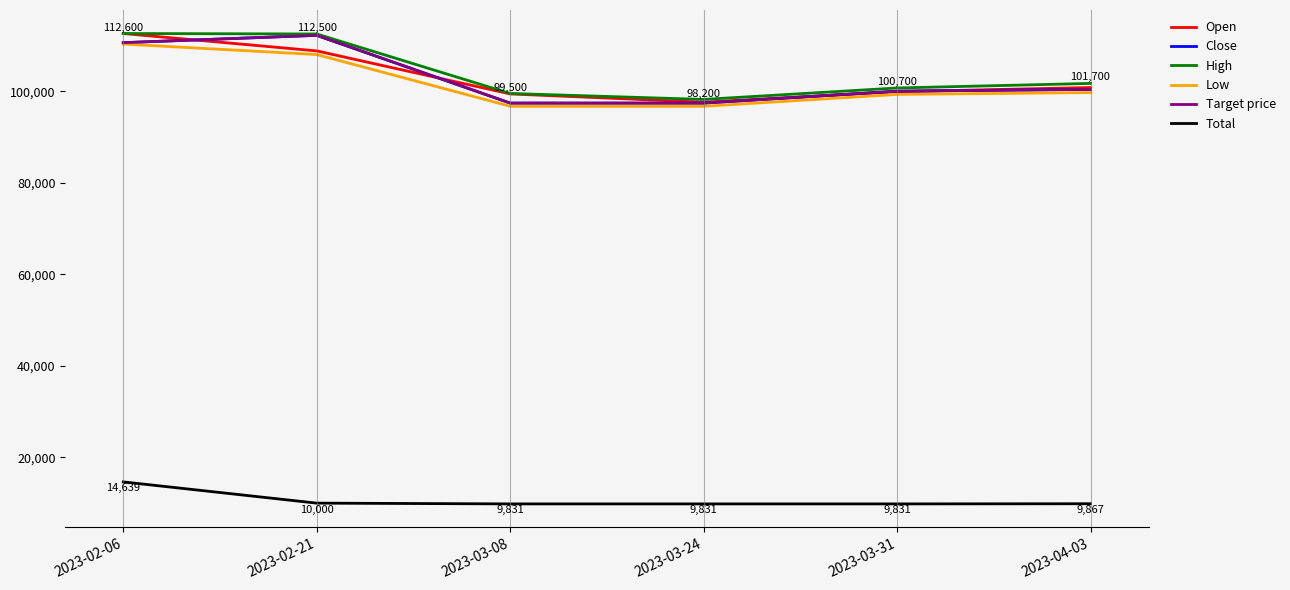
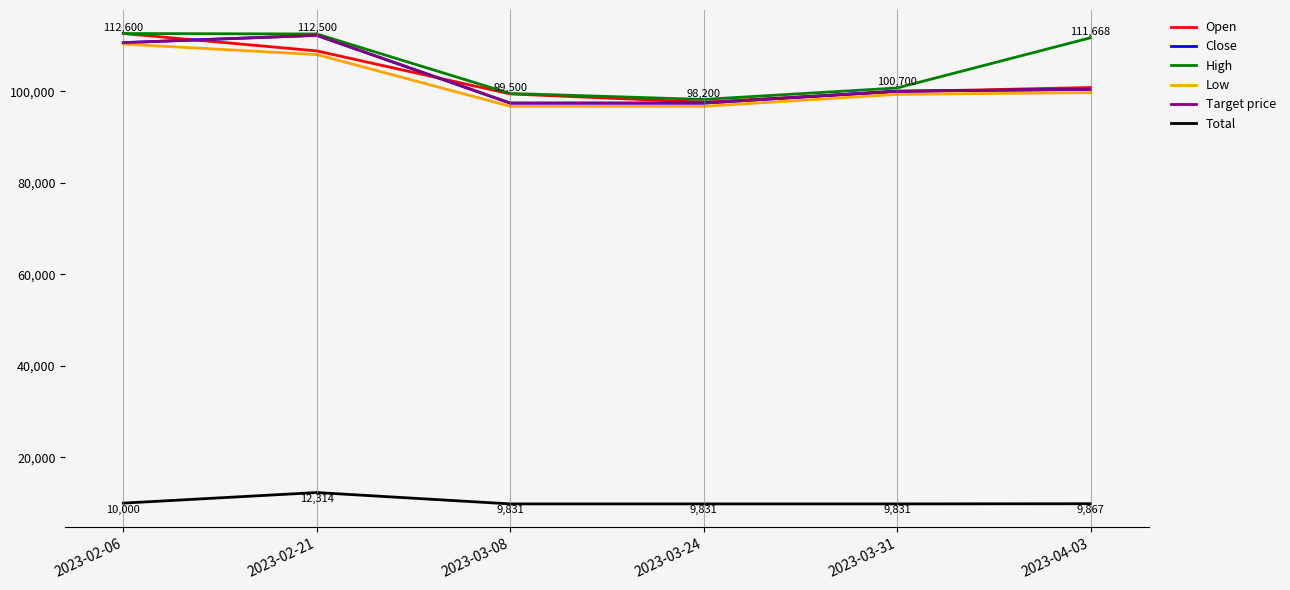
  {
    "Open": {
      "2023-02-21": "109,000"
    },
    "Target price": {
      "2023-03-08": "97,000"
    },
    "High": {
      "2023-03-24": "98,200",
      "2023-03-31": "100,700",
-     "2023-04-03": "101,700"
+     "2023-04-03": "111,668"
    },
    "Low": {
      "2023-02-21": "108,000",
      "2023-03-08": "97,000",
      "2023-03-24": "97,000",
      "2023-03-31": "99,000",
      "2023-04-03": "100,000"
    },
    "Total": {
-     "2023-02-06": "14,639",
-     "2023-02-21": "10,000",
+     "2023-02-06": "10,000",
+     "2023-02-21": "12,314",
      "2023-03-08": "9,831",
      "2023-03-24": "9,831",
      "2023-03-31": "9,831",
      "2023-04-03": "9,867"
    }
  }
